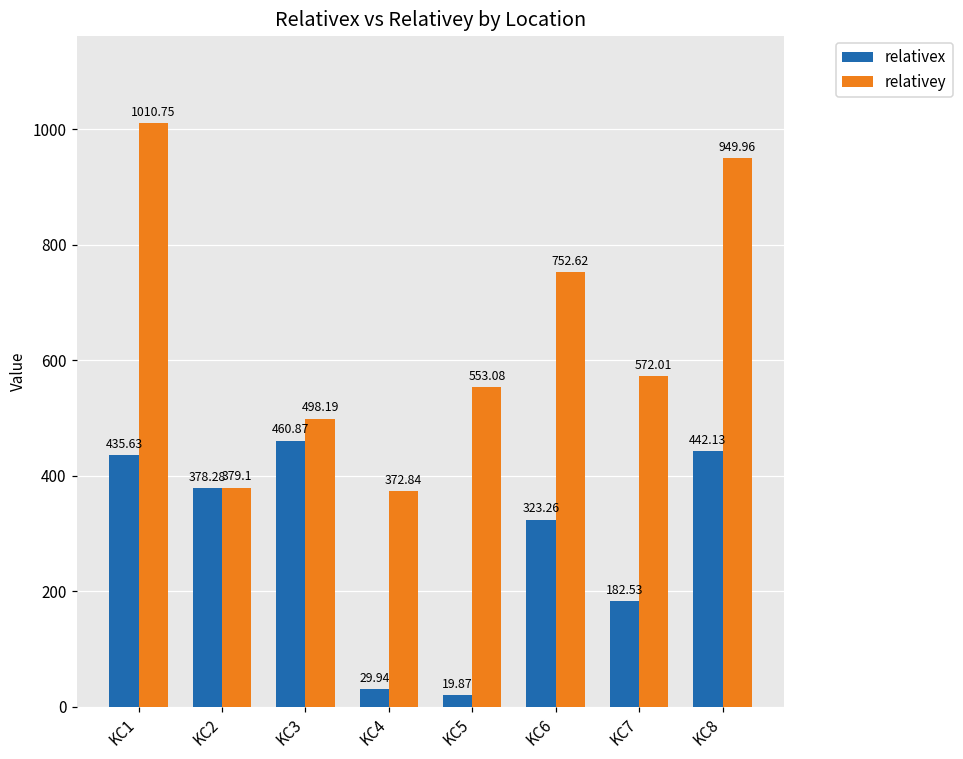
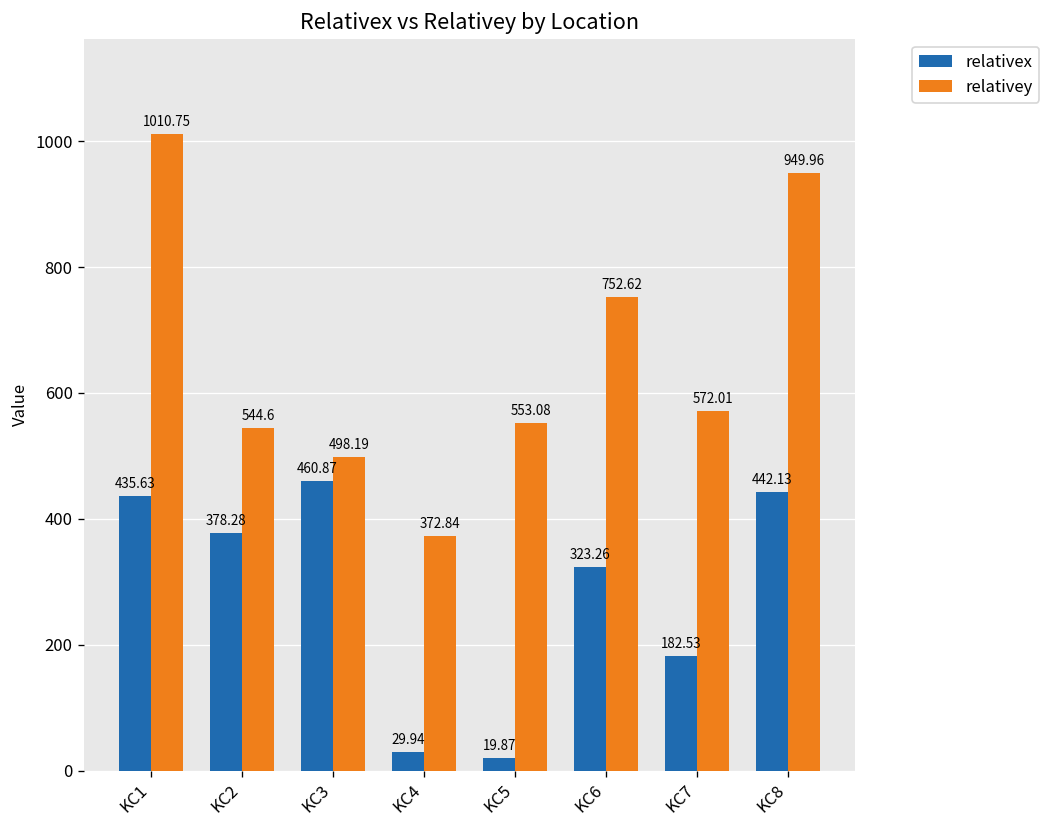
  {
    "relativex": {
      "KC1": 435.63,
      "KC2": 378.28,
      "KC3": 460.87,
      "KC4": 29.94,
      "KC5": 19.87,
      "KC6": 323.26,
      "KC7": 182.53,
      "KC8": 442.13
    },
    "relativey": {
      "KC1": 1010.75,
-     "KC2": 379.1,
+     "KC2": 544.6,
      "KC3": 498.19,
      "KC4": 372.84,
      "KC5": 553.08,
      "KC6": 752.62,
      "KC7": 572.01,
      "KC8": 949.96
    }
  }
